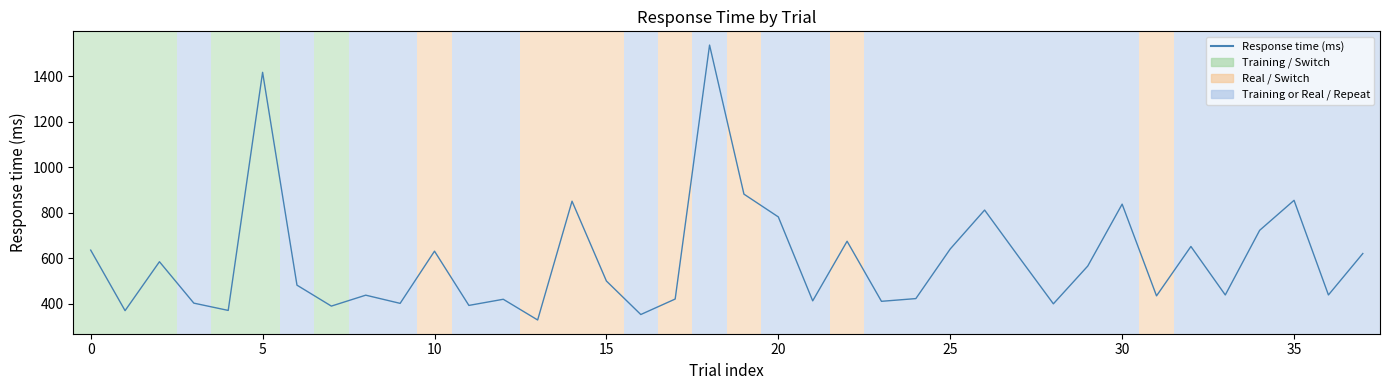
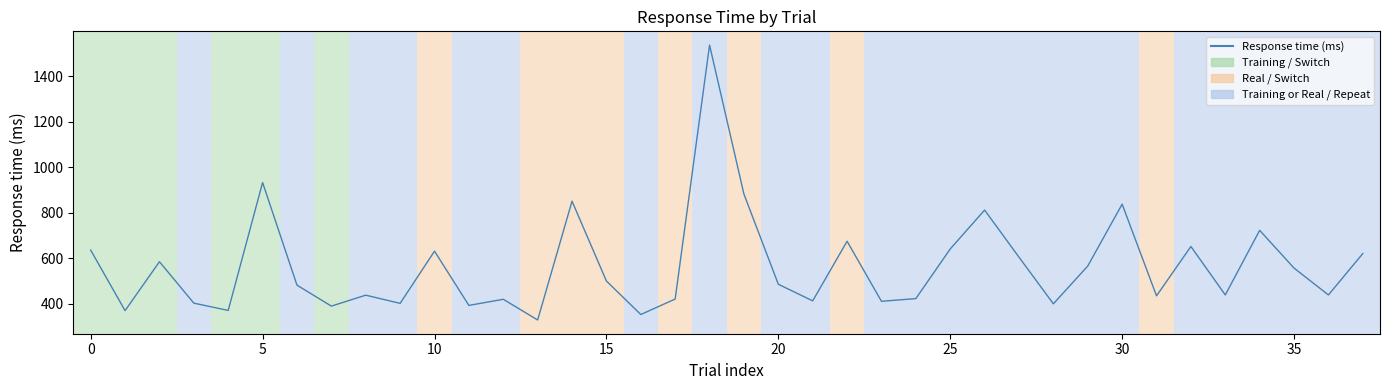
  {
    "0": 640,
-   "5": 1420,
+   "5": 930,
    "10": 630,
    "15": 500,
-   "20": 780,
+   "20": 490,
    "25": 640,
    "30": 840,
-   "35": 850
+   "35": 560
  }
